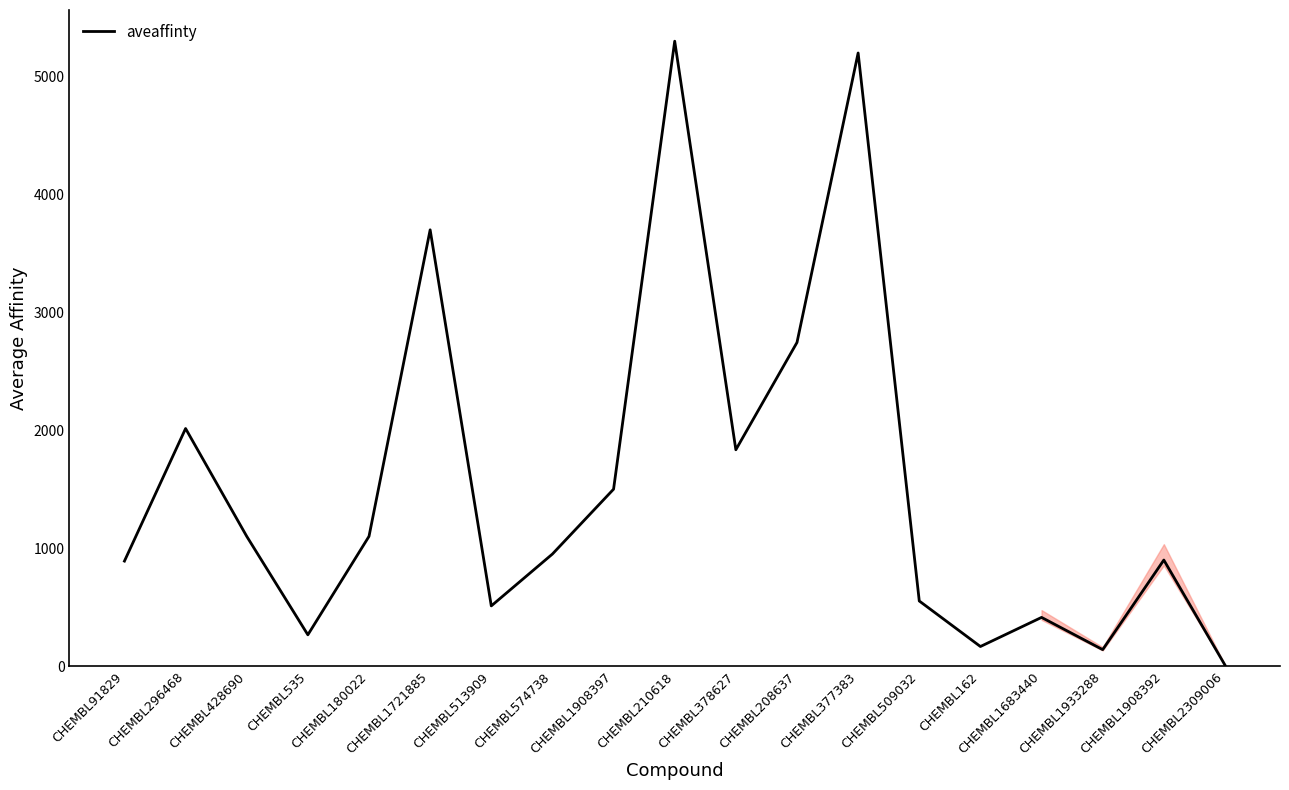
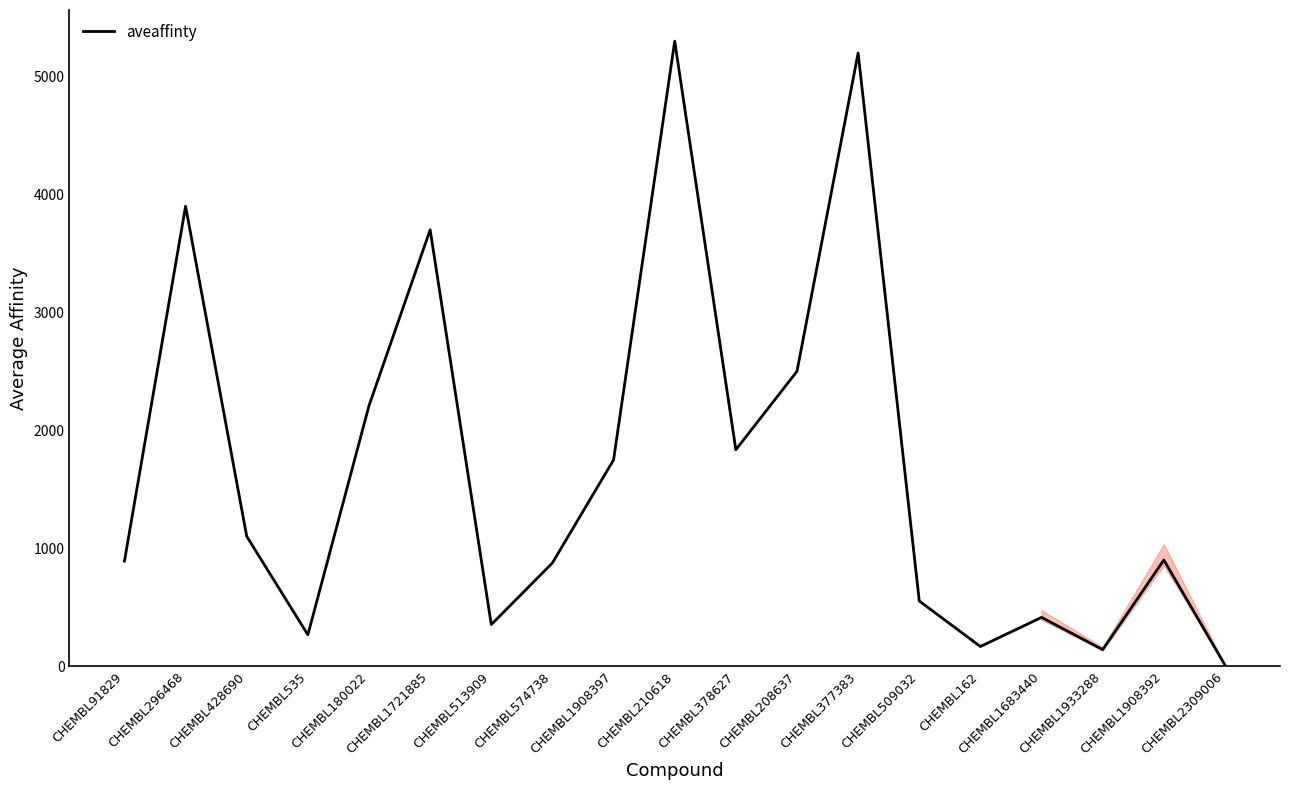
  {
    "aveaffinty": {
      "CHEMBL91829": 890,
-     "CHEMBL296468": 2010,
+     "CHEMBL296468": 3900,
      "CHEMBL428690": 1100,
      "CHEMBL535": 260,
-     "CHEMBL180022": 1100,
+     "CHEMBL180022": 2210,
      "CHEMBL1721885": 3700,
-     "CHEMBL513909": 510,
-     "CHEMBL574738": 950,
-     "CHEMBL1908397": 1500,
+     "CHEMBL513909": 350,
+     "CHEMBL574738": 870,
+     "CHEMBL1908397": 1750,
      "CHEMBL210618": 5300,
      "CHEMBL378627": 1830,
-     "CHEMBL208637": 2740,
+     "CHEMBL208637": 2500,
      "CHEMBL377383": 5200,
      "CHEMBL509032": 550,
      "CHEMBL162": 170,
      "CHEMBL1683440": 410,
      "CHEMBL1908392": 900
    }
  }
